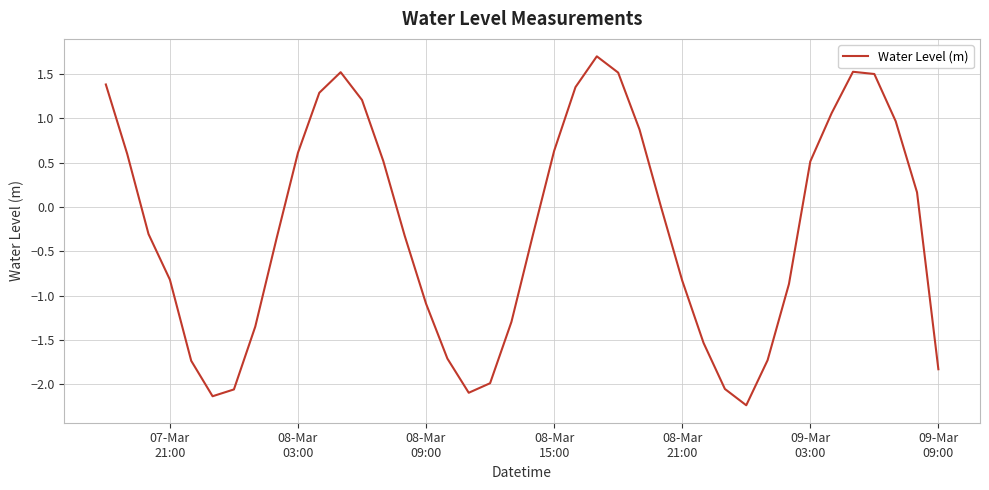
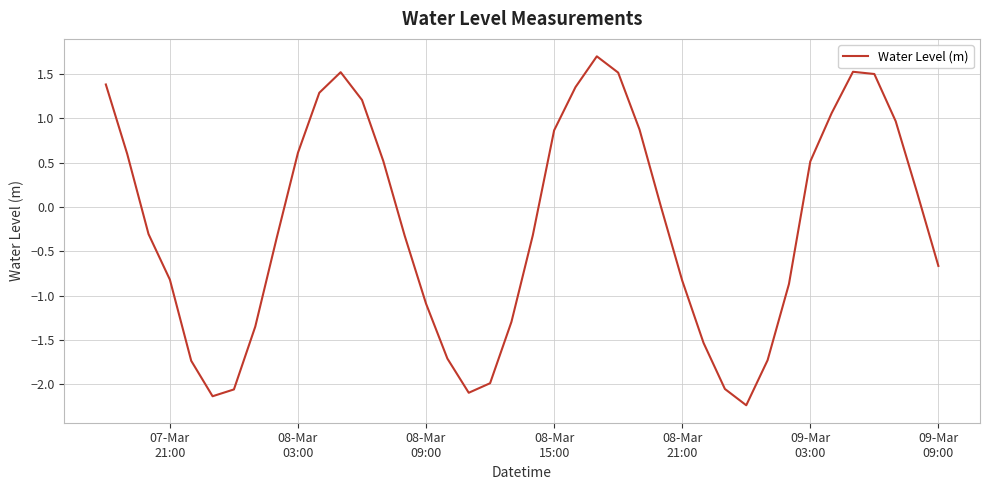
  {
    "07-Mar 21:00": -0.8,
    "08-Mar 03:00": 0.6,
    "08-Mar 09:00": -1.1,
-   "08-Mar 15:00": 0.6,
+   "08-Mar 15:00": 0.9,
    "08-Mar 21:00": -0.8,
    "09-Mar 03:00": 0.5,
-   "09-Mar 09:00": -1.8
+   "09-Mar 09:00": -0.7
  }
